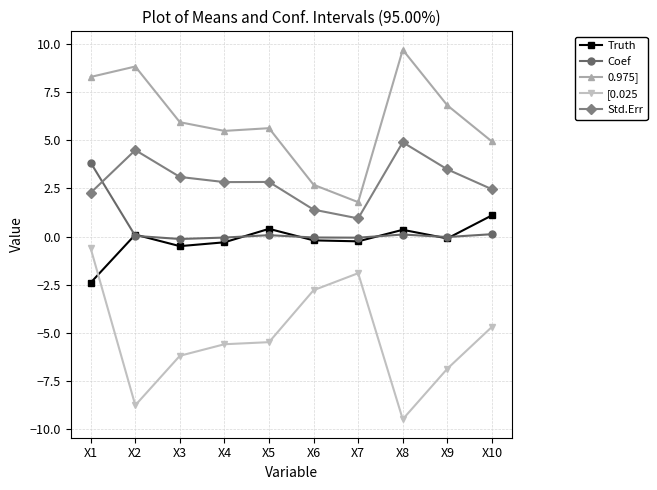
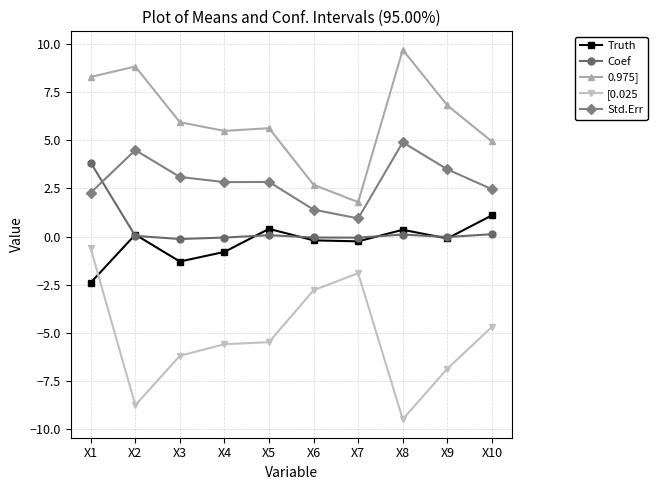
  {
    "Truth": {
      "X1": -2.4,
-     "X3": -0.5,
-     "X4": -0.3,
+     "X3": -1.3,
+     "X4": -0.8,
      "X5": 0.4,
      "X6": -0.2,
      "X7": -0.3,
      "X8": 0.4,
      "X10": 1.1
    }
  }
